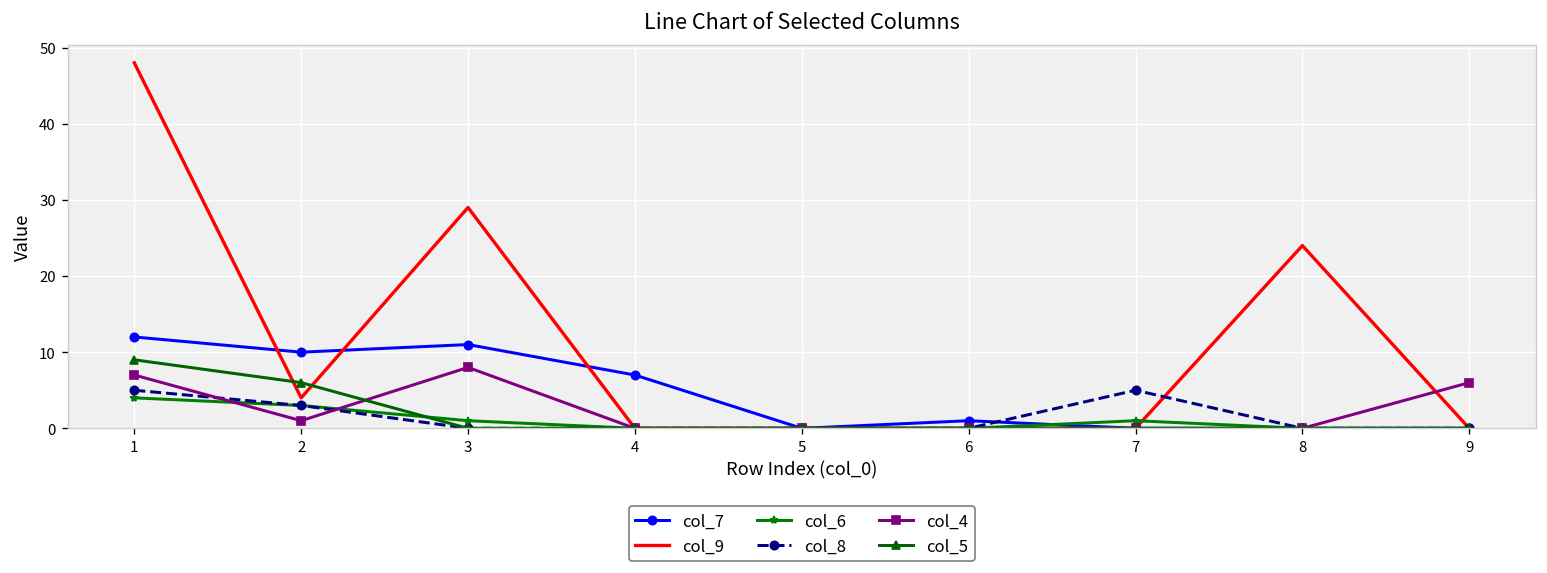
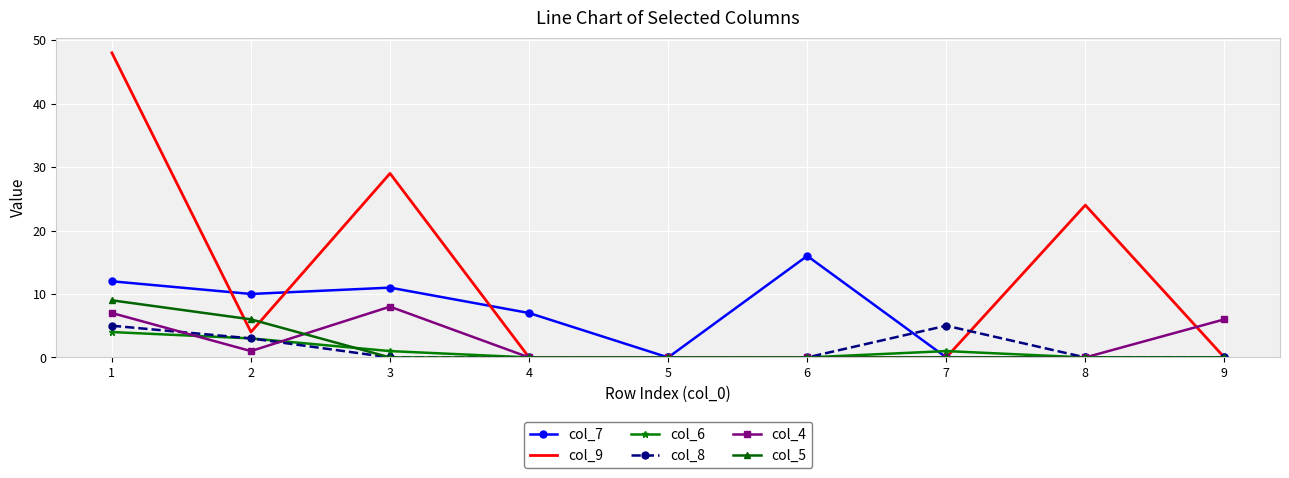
  {
    "col_7": {
      "1": 12,
      "2": 10,
      "3": 11,
      "4": 7,
-     "6": 1
+     "6": 16
    },
    "col_9": {
      "1": 48,
      "2": 4,
      "3": 29,
      "8": 24
    },
    "col_8": {
      "1": 5,
      "7": 5
    },
    "col_4": {
      "1": 7,
      "2": 1,
      "3": 8,
      "9": 6
    }
  }
